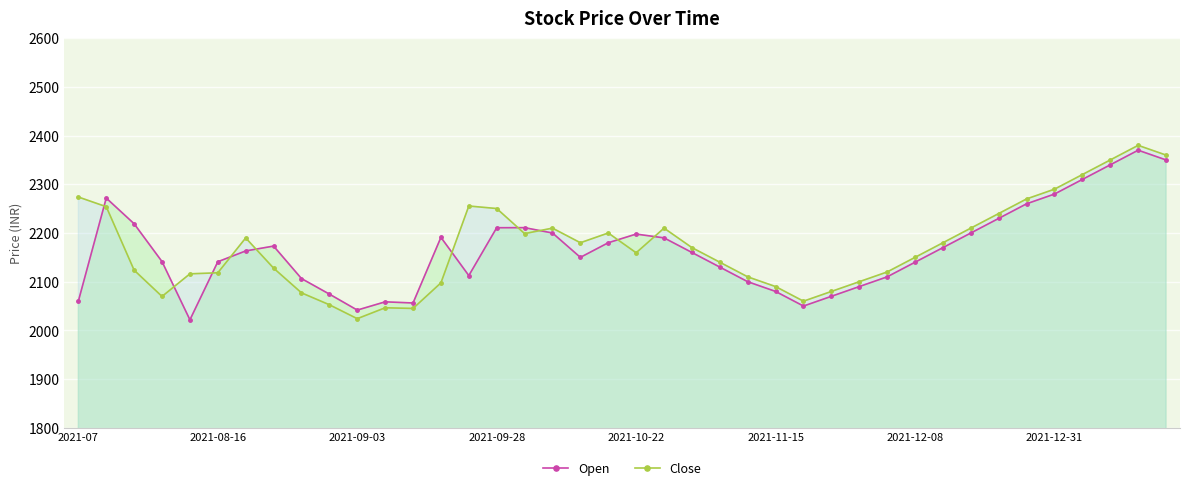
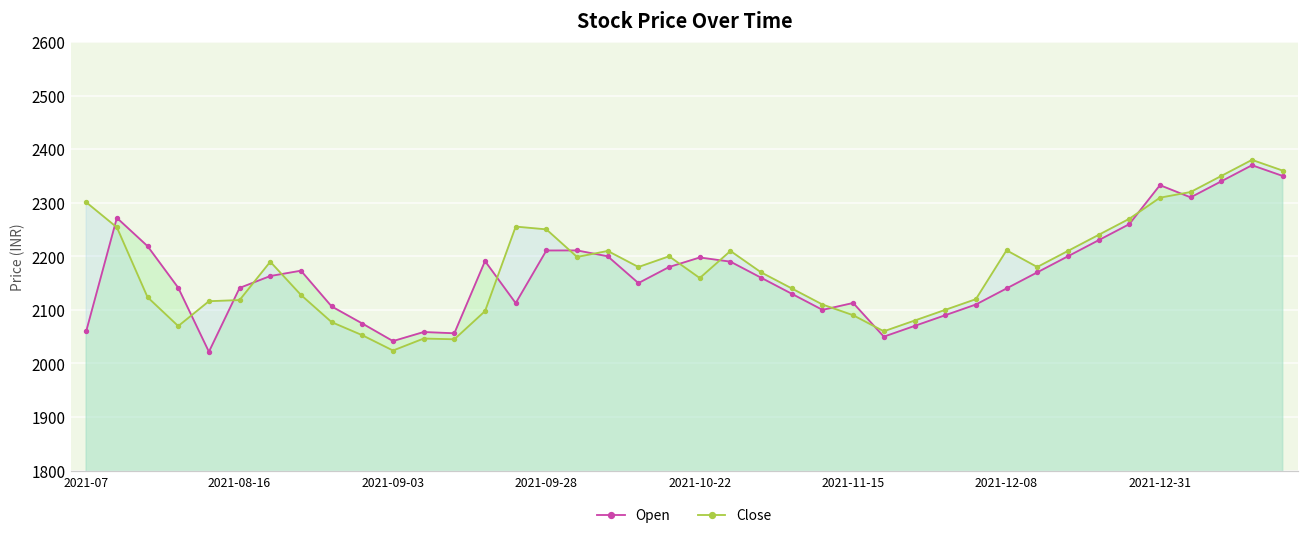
  {
    "Open": {
      "2021-07": 2060,
      "2021-08-16": 2140,
      "2021-09-03": 2040,
      "2021-09-28": 2210,
      "2021-10-22": 2200,
-     "2021-11-15": 2080,
+     "2021-11-15": 2110,
      "2021-12-08": 2140,
-     "2021-12-31": 2280
+     "2021-12-31": 2330
    },
    "Close": {
-     "2021-07": 2270,
+     "2021-07": 2300,
      "2021-08-16": 2120,
      "2021-09-03": 2020,
      "2021-09-28": 2250,
      "2021-10-22": 2160,
      "2021-11-15": 2090,
-     "2021-12-08": 2150,
-     "2021-12-31": 2290
+     "2021-12-08": 2210,
+     "2021-12-31": 2310
    }
  }
